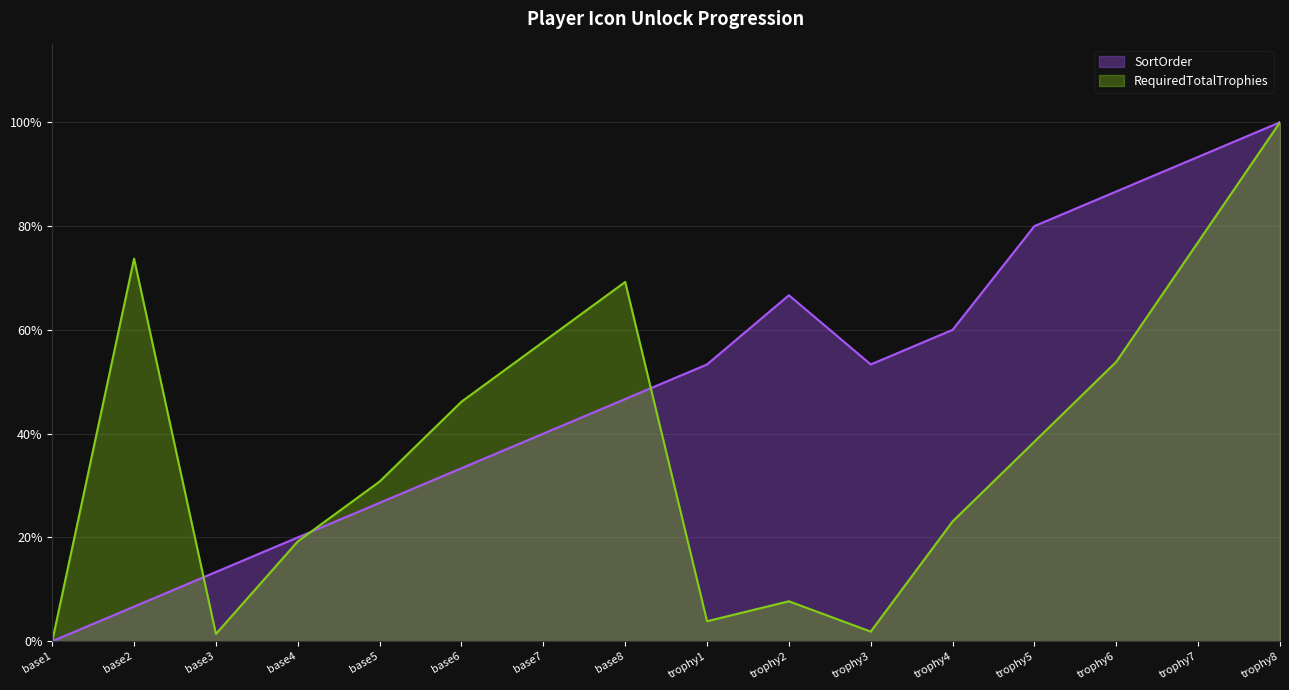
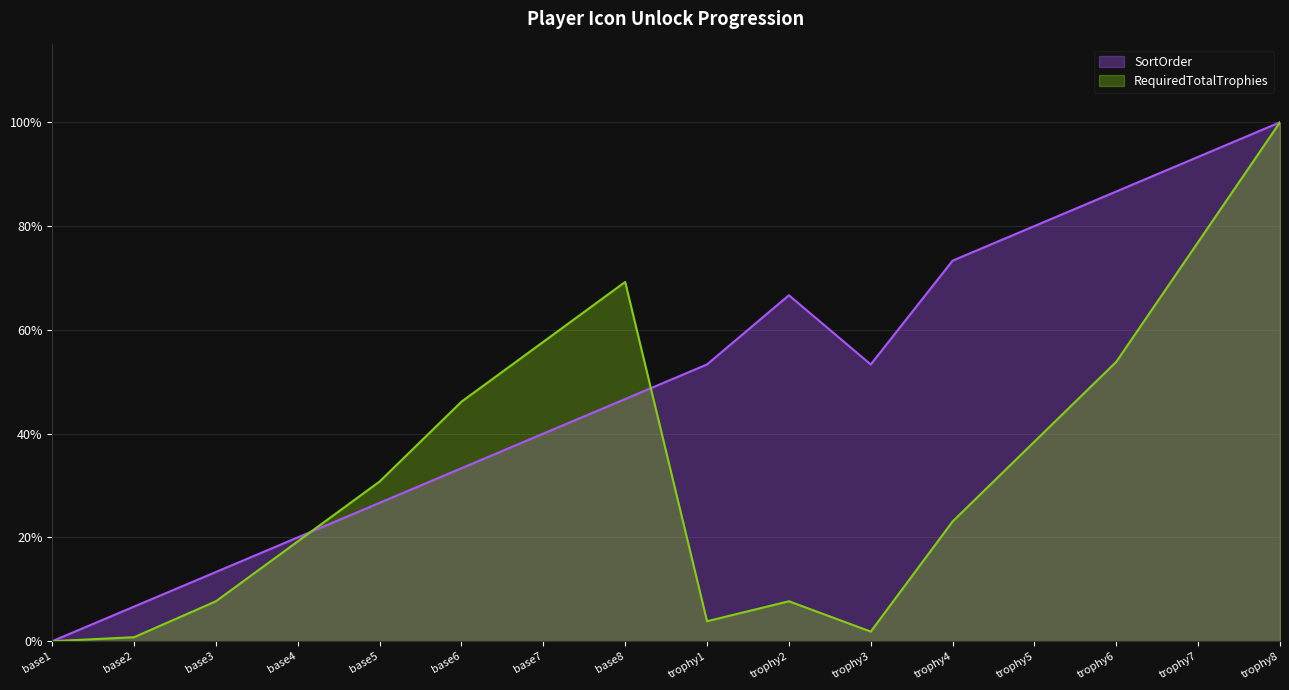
  {
    "SortOrder": {
      "base2": "7%",
      "base3": "13%",
      "base4": "20%",
      "base5": "27%",
      "base6": "33%",
      "base7": "40%",
      "base8": "47%",
      "trophy1": "53%",
      "trophy2": "67%",
      "trophy3": "53%",
-     "trophy4": "60%",
+     "trophy4": "73%",
      "trophy5": "80%",
      "trophy6": "87%",
      "trophy7": "93%"
    },
    "RequiredTotalTrophies": {
-     "base2": "74%",
-     "base3": "1%",
+     "base2": "1%",
+     "base3": "8%",
      "base4": "19%",
      "base5": "31%",
      "base6": "46%",
      "base7": "58%",
      "base8": "69%",
      "trophy1": "4%",
      "trophy2": "8%",
      "trophy3": "2%",
      "trophy4": "23%",
      "trophy5": "38%",
      "trophy6": "54%",
      "trophy7": "77%"
    }
  }
